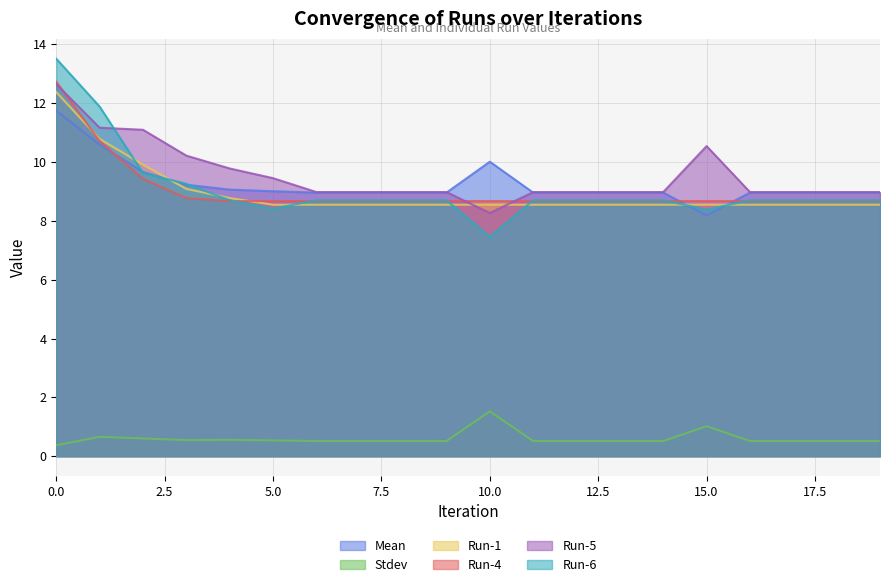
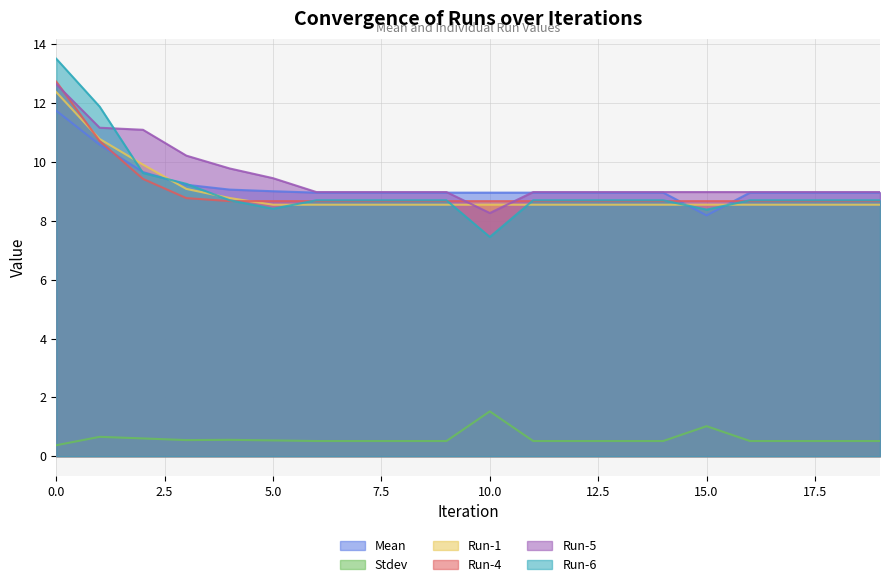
  {
    "Mean": {
      "0.0": 11.7,
      "5.0": 9.0,
-     "10.0": 10.0,
+     "10.0": 9.0,
      "15.0": 8.2
    },
    "Stdev": {
      "0.0": 0.4,
      "5.0": 0.5,
      "10.0": 1.5,
      "15.0": 1.0
    },
    "Run-1": {
      "0.0": 12.4,
      "5.0": 8.5,
      "10.0": 8.5,
      "15.0": 8.5
    },
    "Run-4": {
      "5.0": 8.7,
      "10.0": 8.7,
      "15.0": 8.7
    },
    "Run-5": {
      "5.0": 9.5,
      "10.0": 8.3,
-     "15.0": 10.5
+     "15.0": 9.0
    },
    "Run-6": {
      "0.0": 13.5,
      "5.0": 8.4,
      "10.0": 7.5,
      "15.0": 8.4
    }
  }
